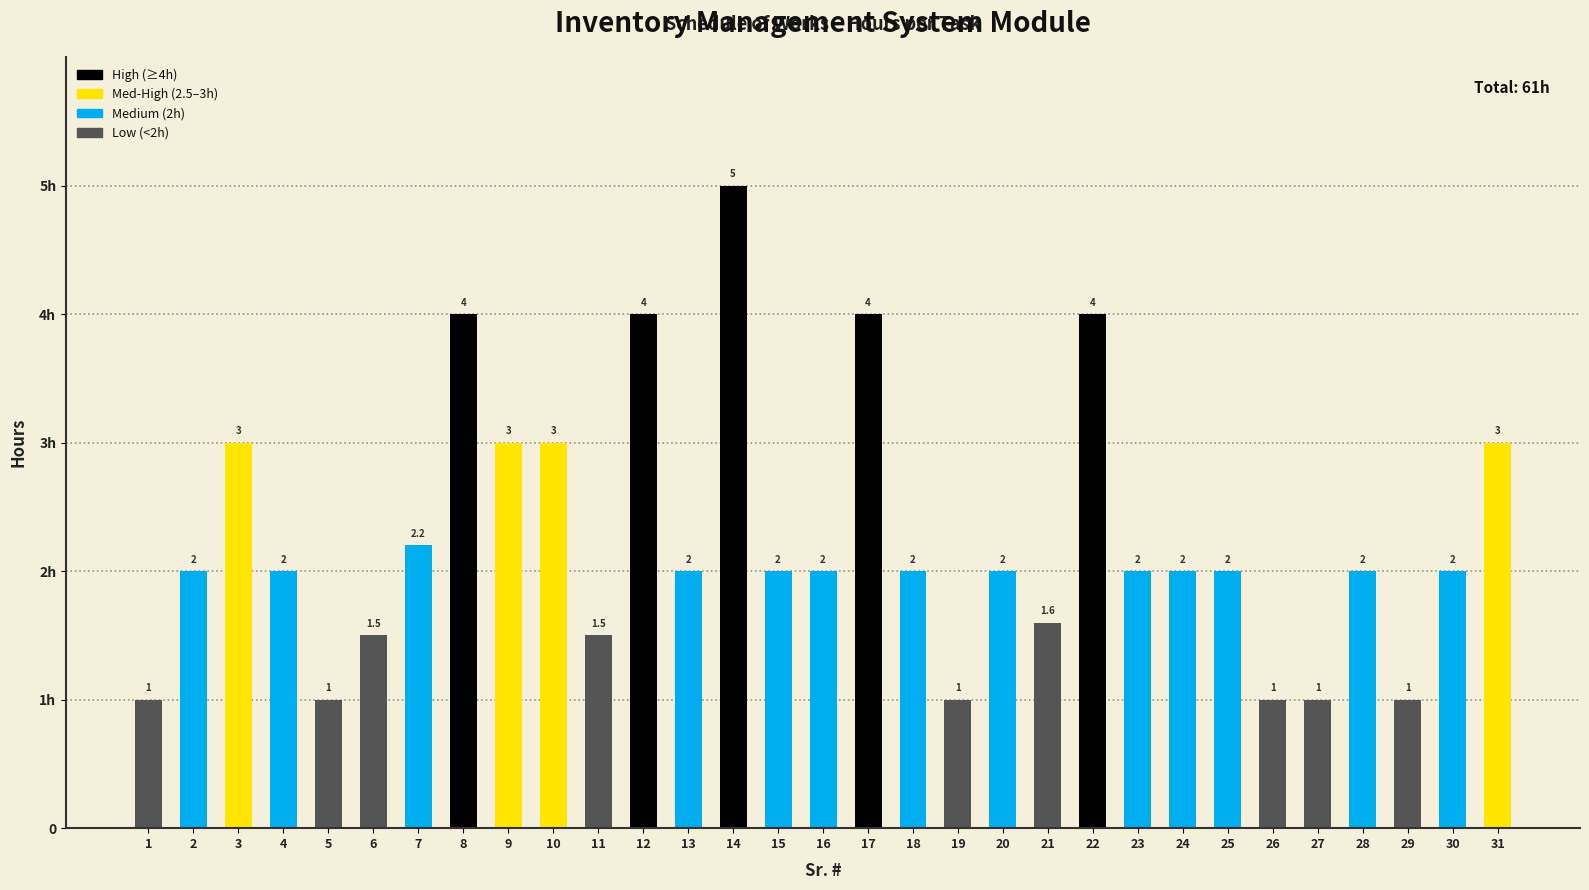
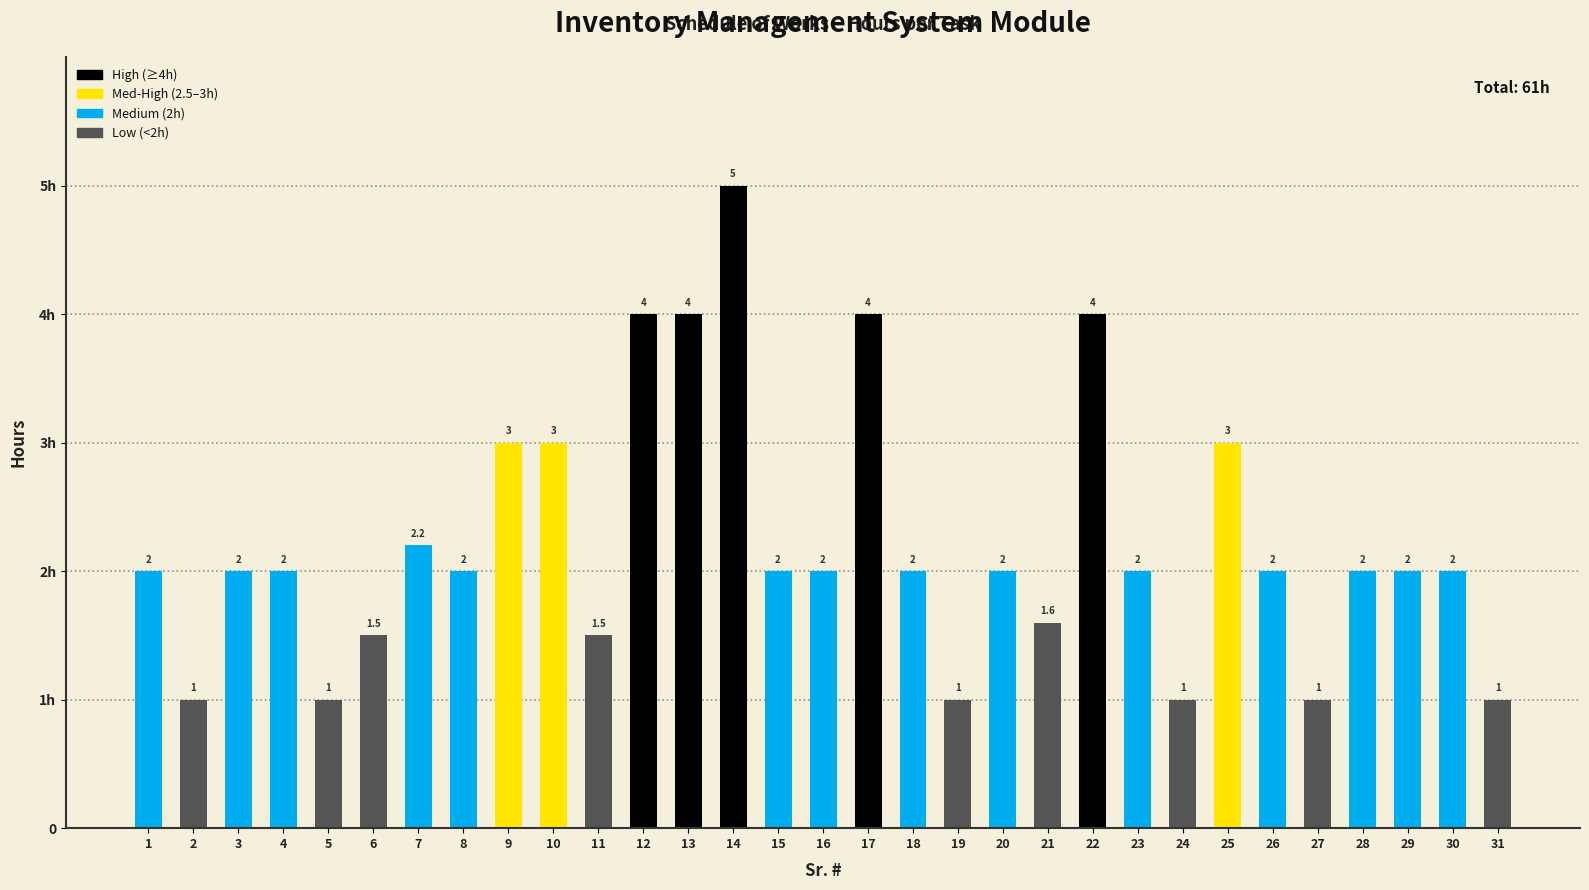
  {
-   "1": 1,
-   "2": 2,
-   "3": 3,
+   "1": 2,
+   "2": 1,
+   "3": 2,
    "4": 2,
    "5": 1,
    "6": 1.5,
    "7": 2.2,
-   "8": 4,
+   "8": 2,
    "9": 3,
    "10": 3,
    "11": 1.5,
    "12": 4,
-   "13": 2,
+   "13": 4,
    "14": 5,
    "15": 2,
    "16": 2,
    "17": 4,
    "18": 2,
    "19": 1,
    "20": 2,
    "21": 1.6,
    "22": 4,
    "23": 2,
-   "24": 2,
-   "25": 2,
-   "26": 1,
+   "24": 1,
+   "25": 3,
+   "26": 2,
    "27": 1,
    "28": 2,
-   "29": 1,
+   "29": 2,
    "30": 2,
-   "31": 3
+   "31": 1
  }
